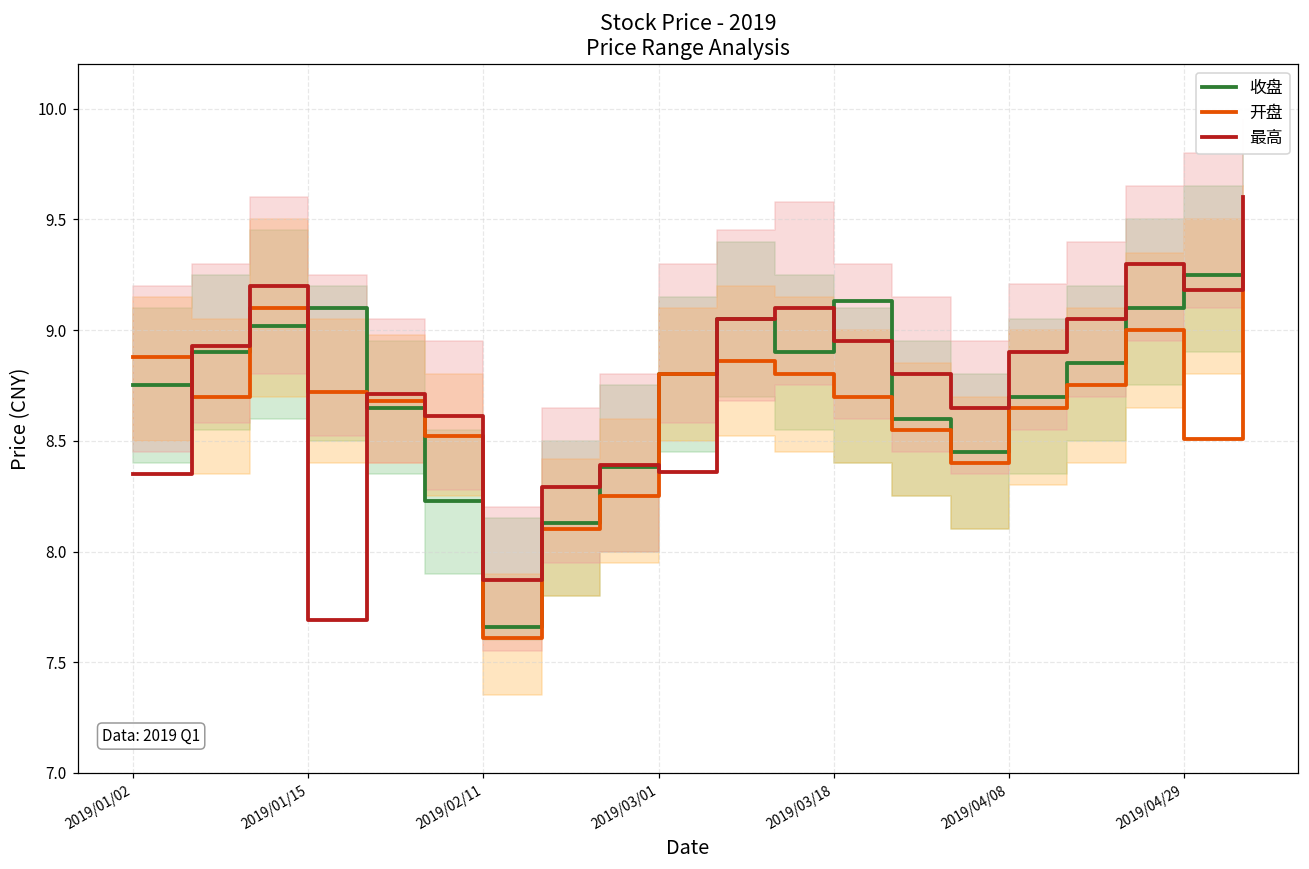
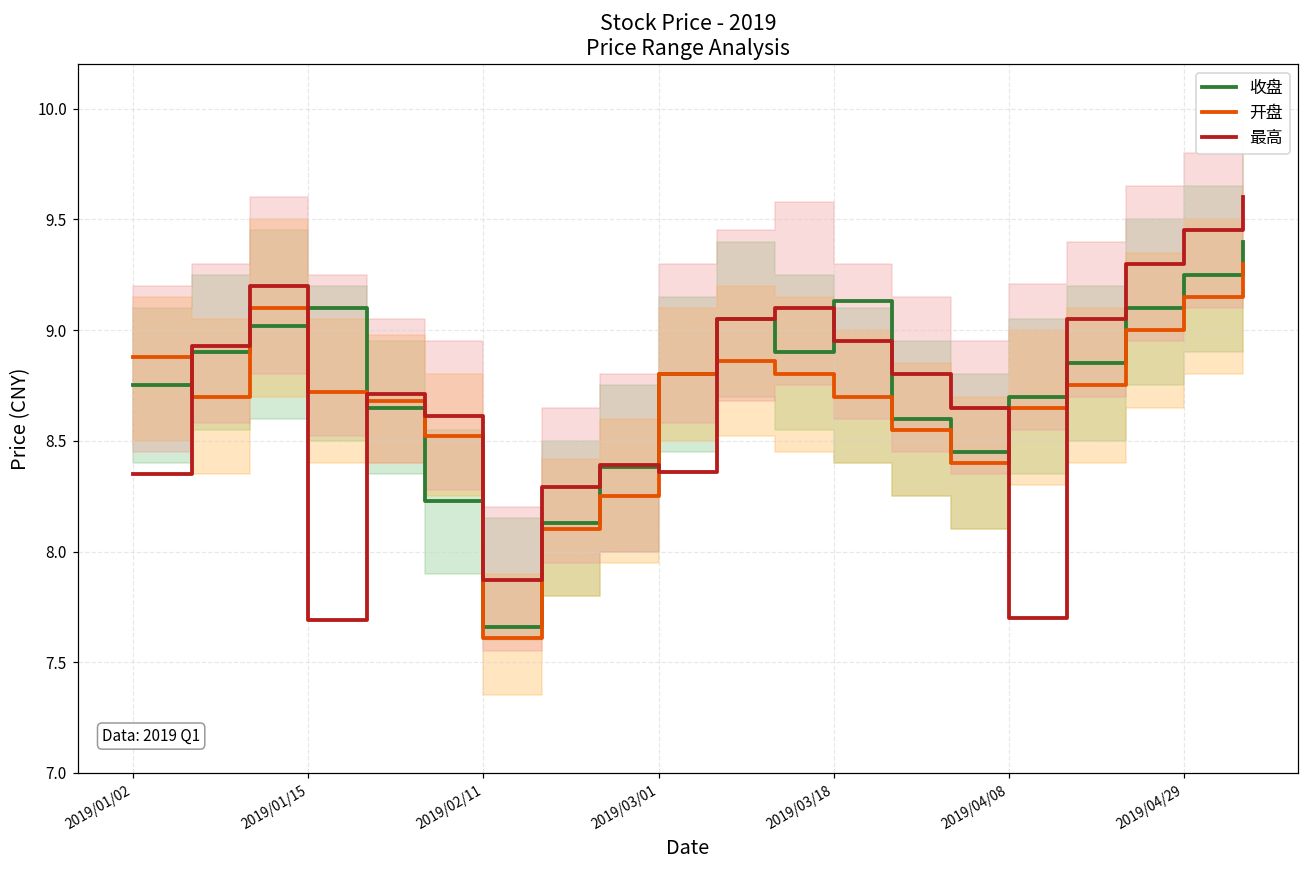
  {
    "收盘": {
      "2019/01/02": 8.75,
      "2019/01/15": 9.10,
      "2019/02/11": 7.66,
      "2019/03/18": 9.13,
      "2019/04/29": 9.25
    },
    "开盘": {
      "2019/01/02": 8.88,
      "2019/01/15": 8.72,
      "2019/02/11": 7.61,
      "2019/03/18": 8.70,
      "2019/04/08": 8.65,
-     "2019/04/29": 8.51
+     "2019/04/29": 9.15
    },
    "最高": {
      "2019/01/02": 8.35,
      "2019/01/15": 7.69,
      "2019/02/11": 7.87,
      "2019/03/01": 8.36,
      "2019/03/18": 8.95,
-     "2019/04/08": 8.9,
-     "2019/04/29": 9.18
+     "2019/04/08": 7.7,
+     "2019/04/29": 9.45
    }
  }
